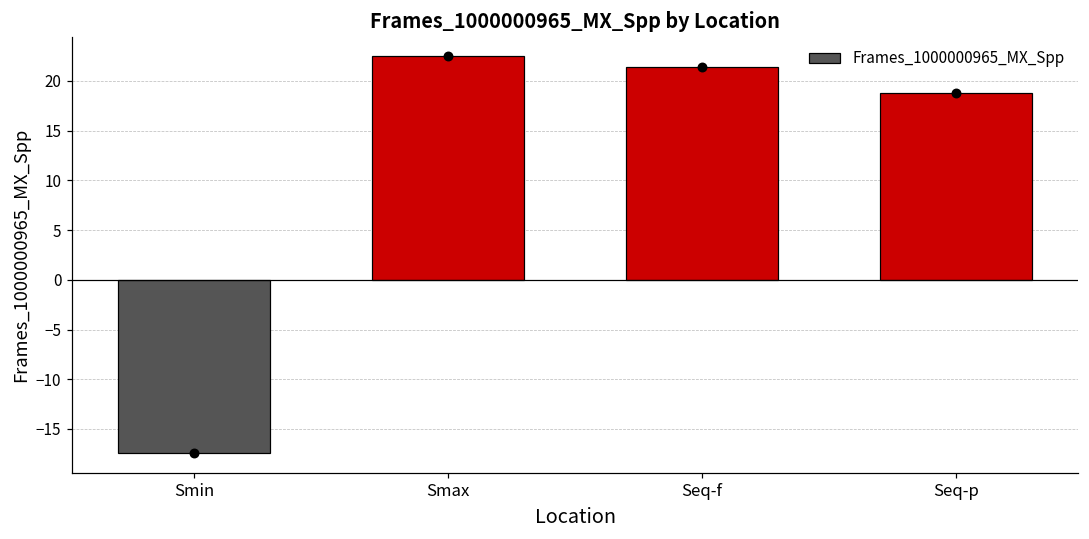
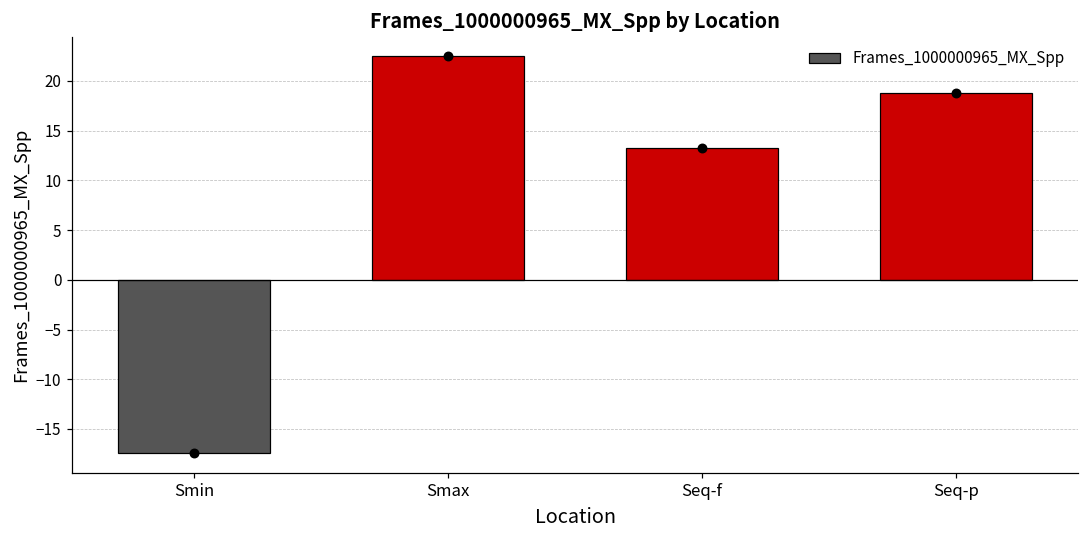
  {
    "Smin": -17,
    "Smax": 22,
-   "Seq-f": 21,
+   "Seq-f": 13,
    "Seq-p": 19
  }
